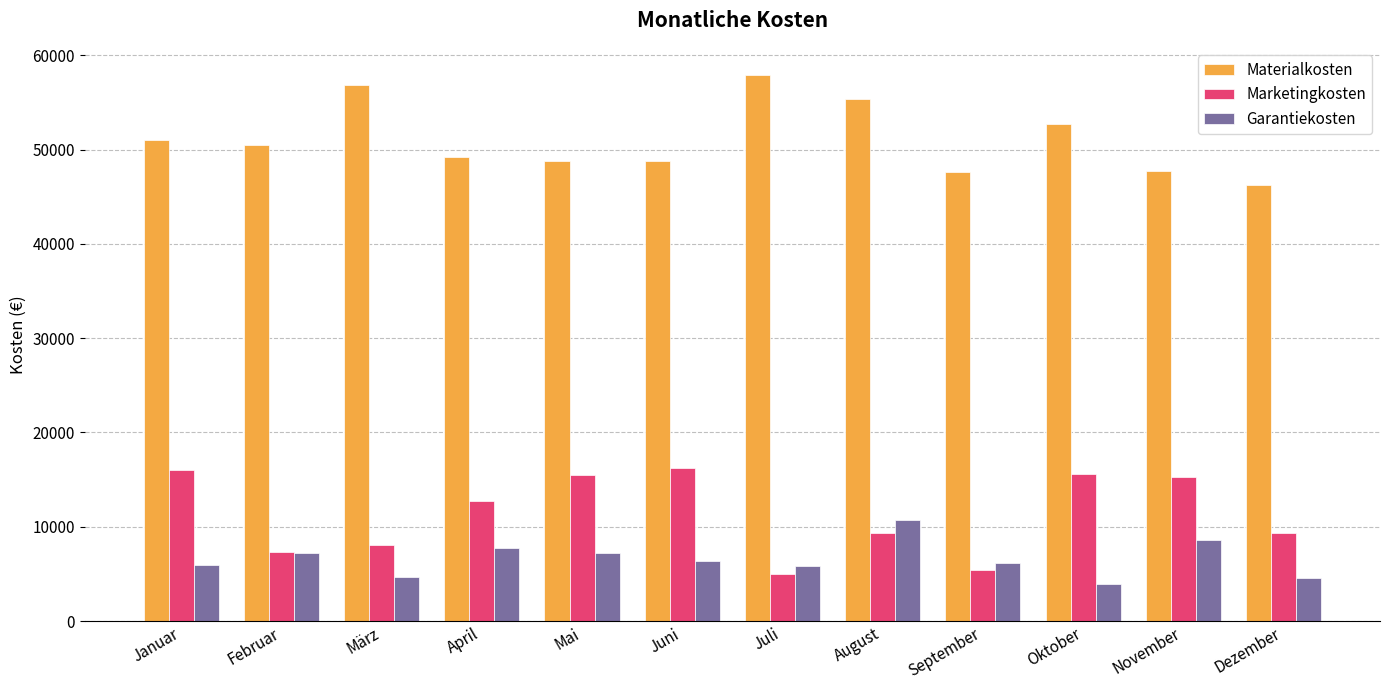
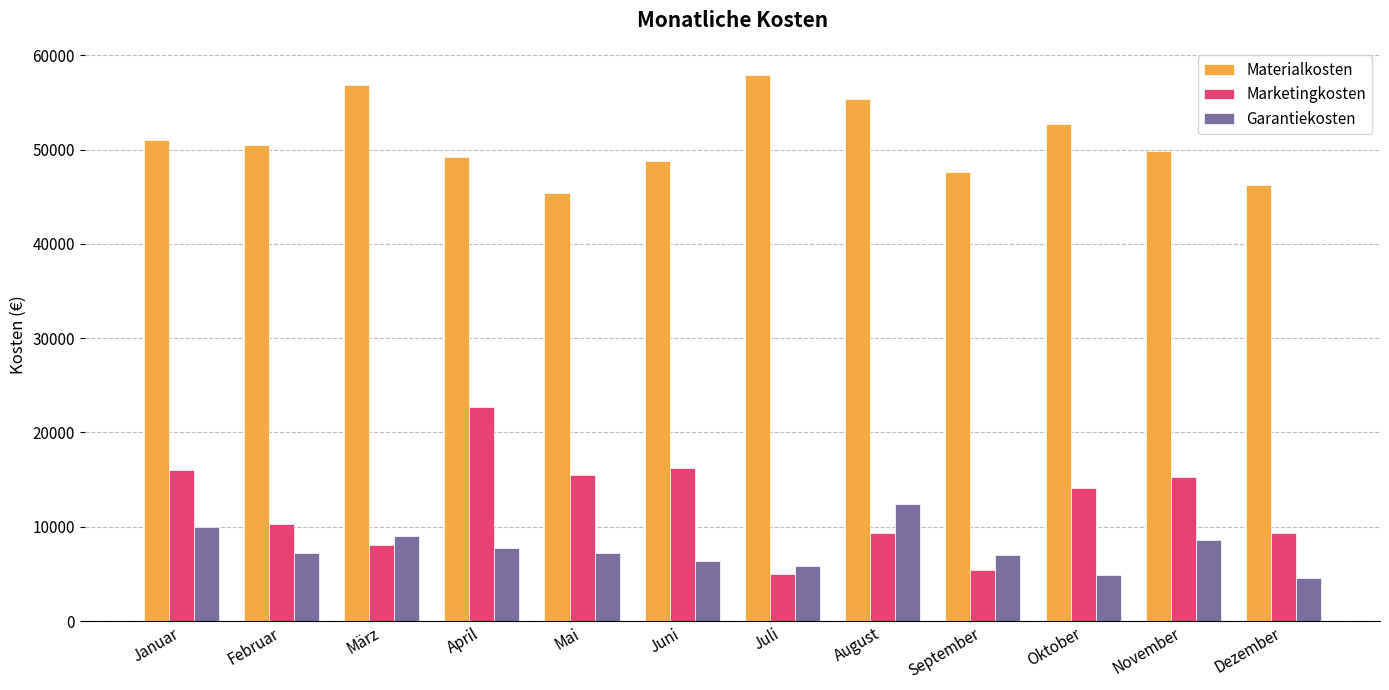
  {
    "Materialkosten": {
      "Januar": 51000,
      "Februar": 51000,
      "März": 57000,
      "April": 49000,
-     "Mai": 49000,
+     "Mai": 45000,
      "Juni": 49000,
      "Juli": 58000,
      "August": 55000,
      "September": 48000,
      "Oktober": 53000,
-     "November": 48000,
+     "November": 50000,
      "Dezember": 46000
    },
    "Marketingkosten": {
      "Januar": 16000,
-     "Februar": 7000,
+     "Februar": 10000,
      "März": 8000,
-     "April": 13000,
+     "April": 23000,
      "Mai": 15000,
      "Juni": 16000,
      "Juli": 5000,
      "August": 9000,
      "September": 5000,
-     "Oktober": 16000,
+     "Oktober": 14000,
      "November": 15000,
      "Dezember": 9000
    },
    "Garantiekosten": {
-     "Januar": 6000,
+     "Januar": 10000,
      "Februar": 7000,
-     "März": 5000,
+     "März": 9000,
      "April": 8000,
      "Mai": 7000,
      "Juni": 6000,
      "Juli": 6000,
-     "August": 11000,
-     "September": 6000,
-     "Oktober": 4000,
+     "August": 12000,
+     "September": 7000,
+     "Oktober": 5000,
      "November": 9000,
      "Dezember": 5000
    }
  }
